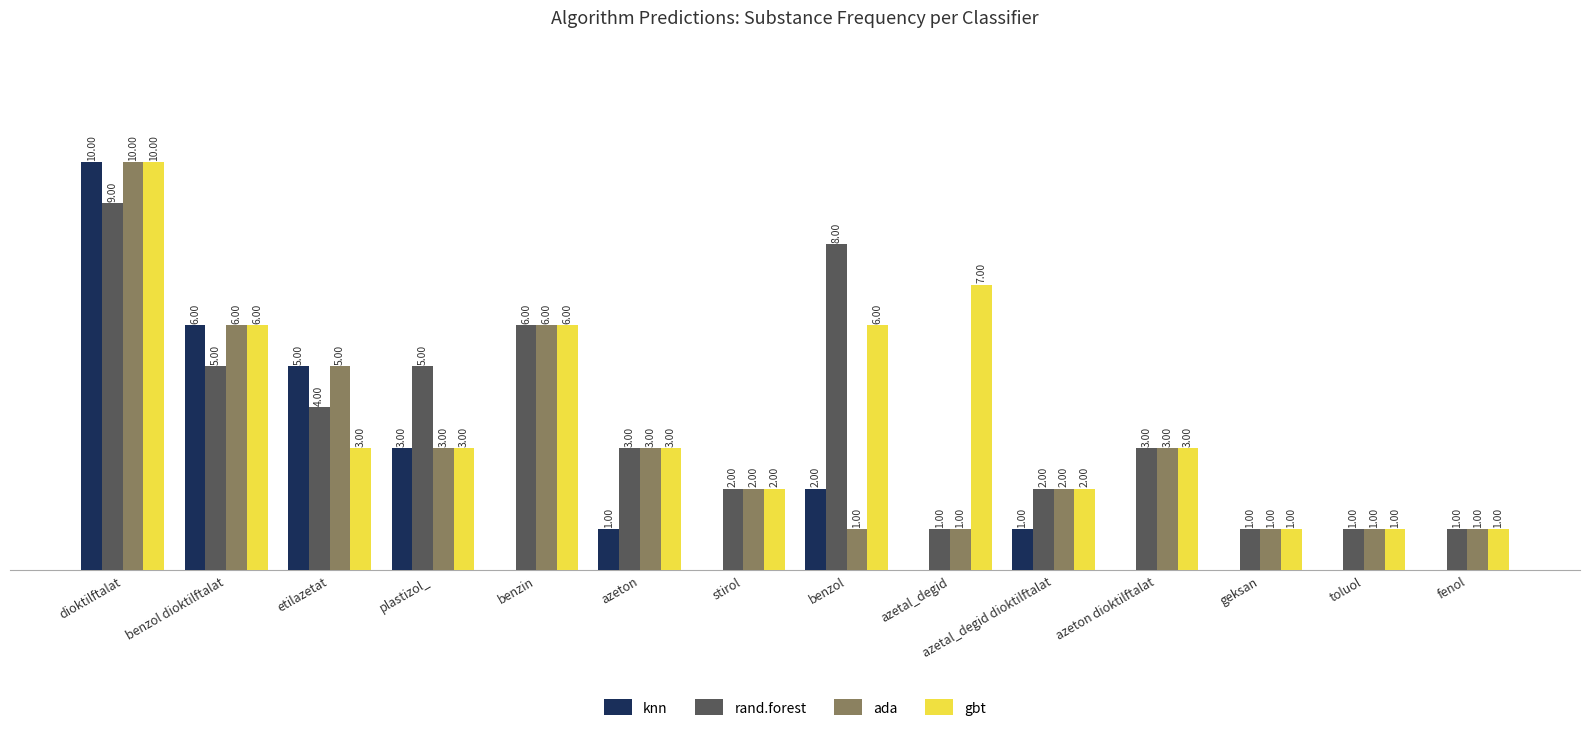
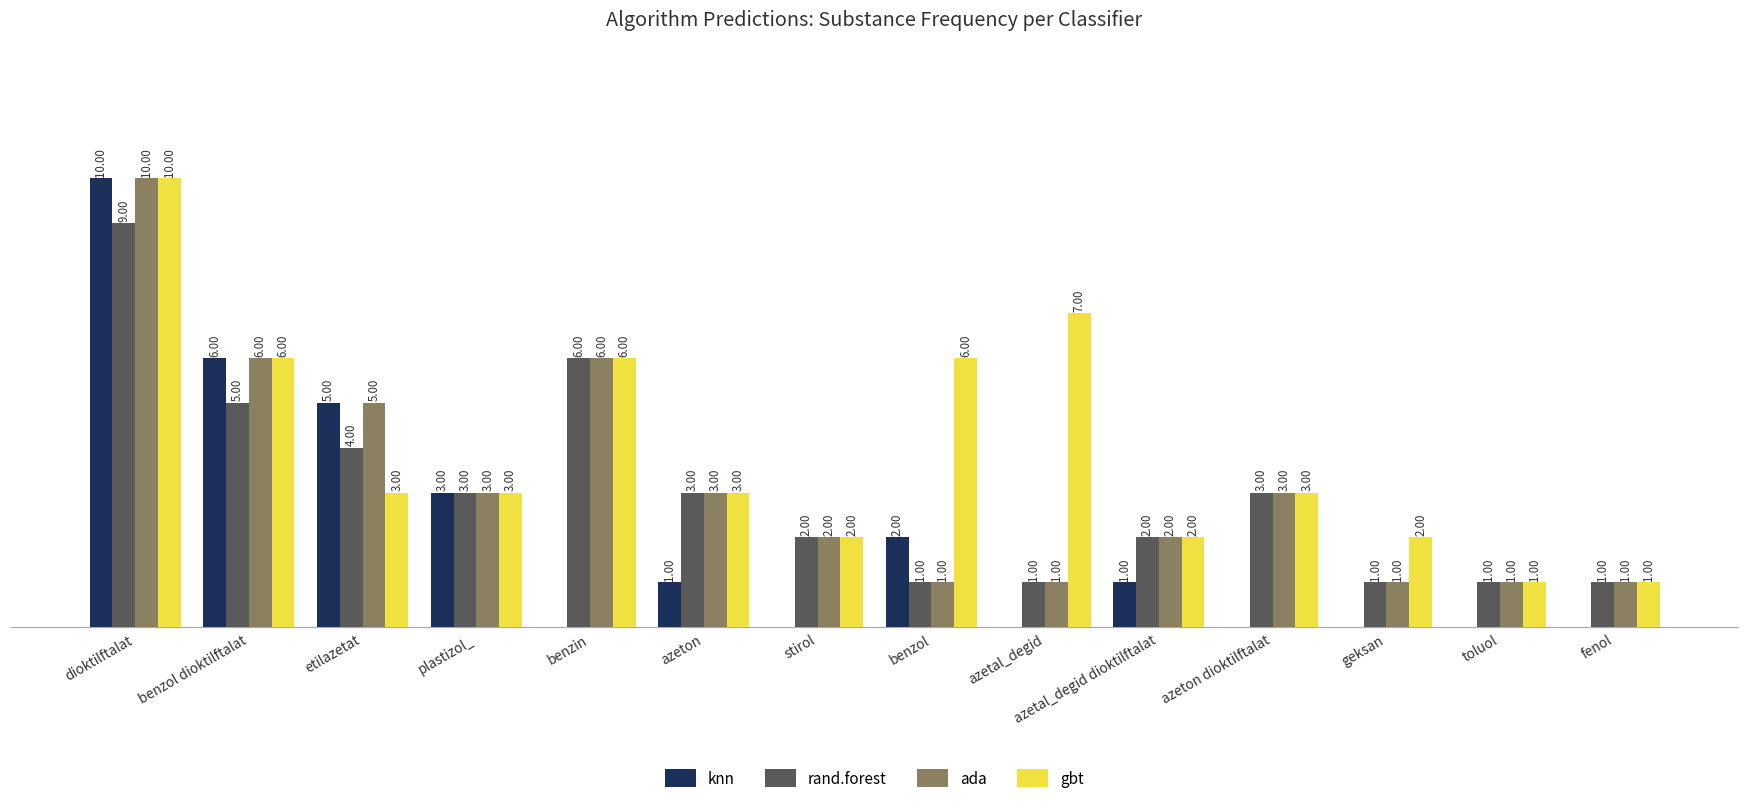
  {
    "knn": {
      "dioktilftalat": 10.00,
      "benzol dioktilftalat": 6.00,
      "etilazetat": 5.00,
      "plastizol_": 3.00,
      "azeton": 1.00,
      "benzol": 2.00,
      "azetal_degid dioktilftalat": 1.00
    },
    "rand.forest": {
      "dioktilftalat": 9.00,
      "benzol dioktilftalat": 5.00,
      "etilazetat": 4.00,
-     "plastizol_": 5.00,
+     "plastizol_": 3.00,
      "benzin": 6.00,
      "azeton": 3.00,
      "stirol": 2.00,
-     "benzol": 8.00,
+     "benzol": 1.00,
      "azetal_degid": 1.00,
      "azetal_degid dioktilftalat": 2.00,
      "azeton dioktilftalat": 3.00,
      "geksan": 1.00,
      "toluol": 1.00,
      "fenol": 1.00
    },
    "ada": {
      "dioktilftalat": 10.00,
      "benzol dioktilftalat": 6.00,
      "etilazetat": 5.00,
      "plastizol_": 3.00,
      "benzin": 6.00,
      "azeton": 3.00,
      "stirol": 2.00,
      "benzol": 1.00,
      "azetal_degid": 1.00,
      "azetal_degid dioktilftalat": 2.00,
      "azeton dioktilftalat": 3.00,
      "geksan": 1.00,
      "toluol": 1.00,
      "fenol": 1.00
    },
    "gbt": {
      "dioktilftalat": 10.00,
      "benzol dioktilftalat": 6.00,
      "etilazetat": 3.00,
      "plastizol_": 3.00,
      "benzin": 6.00,
      "azeton": 3.00,
      "stirol": 2.00,
      "benzol": 6.00,
      "azetal_degid": 7.00,
      "azetal_degid dioktilftalat": 2.00,
      "azeton dioktilftalat": 3.00,
-     "geksan": 1.00,
+     "geksan": 2.00,
      "toluol": 1.00,
      "fenol": 1.00
    }
  }
